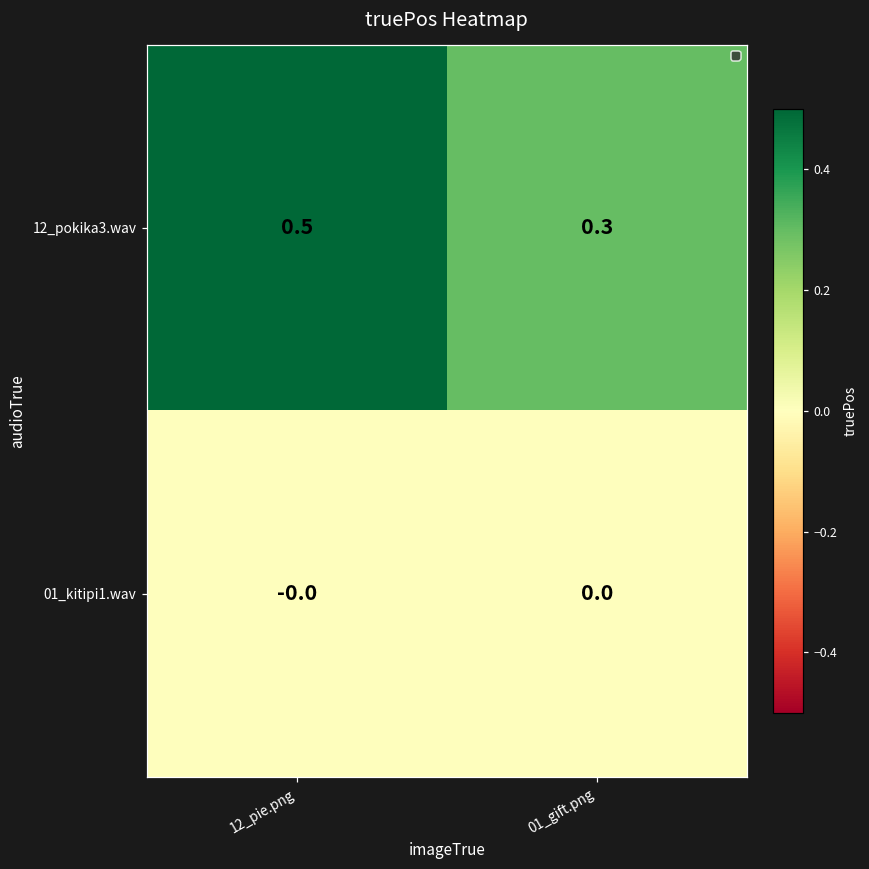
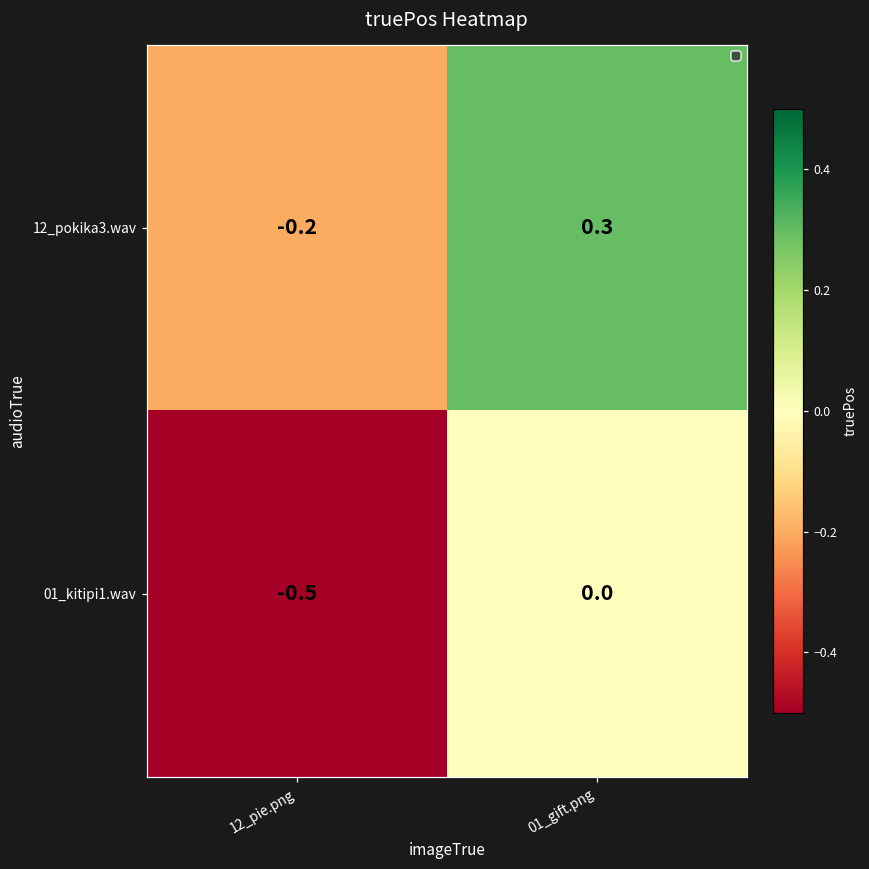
  {
    "12_pokika3.wav": {
-     "12_pie.png": 0.5,
+     "12_pie.png": -0.2,
      "01_gift.png": 0.3
    },
    "01_kitipi1.wav": {
-     "12_pie.png": -0.0,
+     "12_pie.png": -0.5,
      "01_gift.png": 0.0
    }
  }
